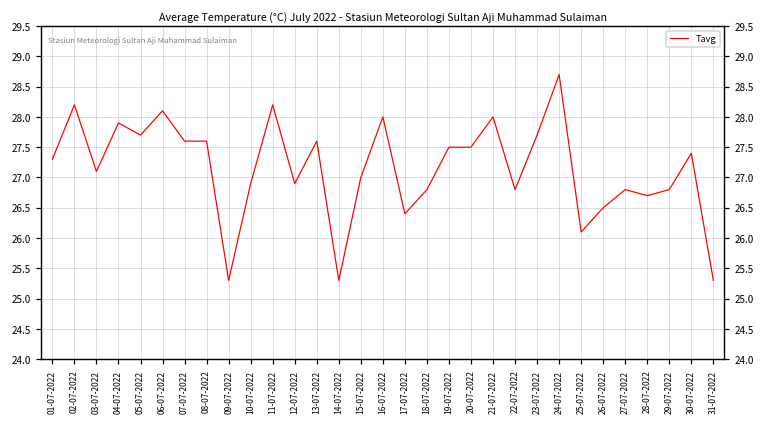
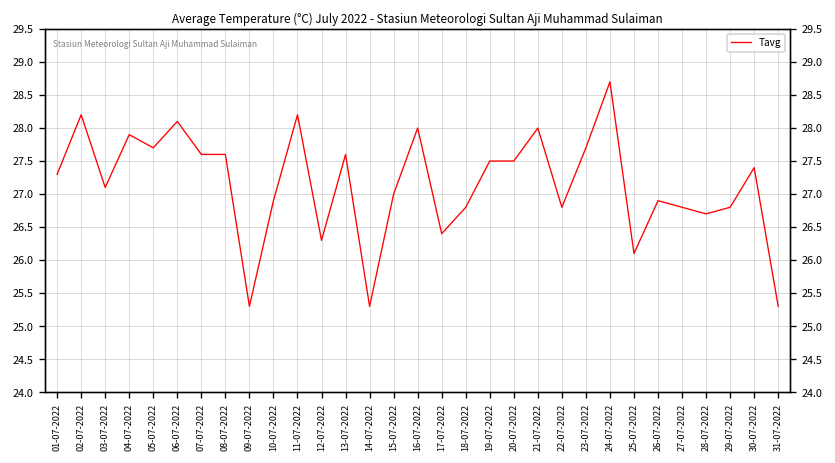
  {
    "01-07-2022": 27.3,
    "02-07-2022": 28.2,
    "03-07-2022": 27.1,
    "04-07-2022": 27.9,
    "05-07-2022": 27.7,
    "06-07-2022": 28.1,
    "07-07-2022": 27.6,
    "08-07-2022": 27.6,
    "09-07-2022": 25.3,
    "10-07-2022": 26.9,
    "11-07-2022": 28.2,
-   "12-07-2022": 26.9,
+   "12-07-2022": 26.3,
    "13-07-2022": 27.6,
    "14-07-2022": 25.3,
    "15-07-2022": 27.0,
    "16-07-2022": 28.0,
    "17-07-2022": 26.4,
    "18-07-2022": 26.8,
    "19-07-2022": 27.5,
    "20-07-2022": 27.5,
    "21-07-2022": 28.0,
    "22-07-2022": 26.8,
    "23-07-2022": 27.7,
    "24-07-2022": 28.7,
    "25-07-2022": 26.1,
-   "26-07-2022": 26.5,
+   "26-07-2022": 26.9,
    "27-07-2022": 26.8,
    "28-07-2022": 26.7,
    "29-07-2022": 26.8,
    "30-07-2022": 27.4,
    "31-07-2022": 25.3
  }
